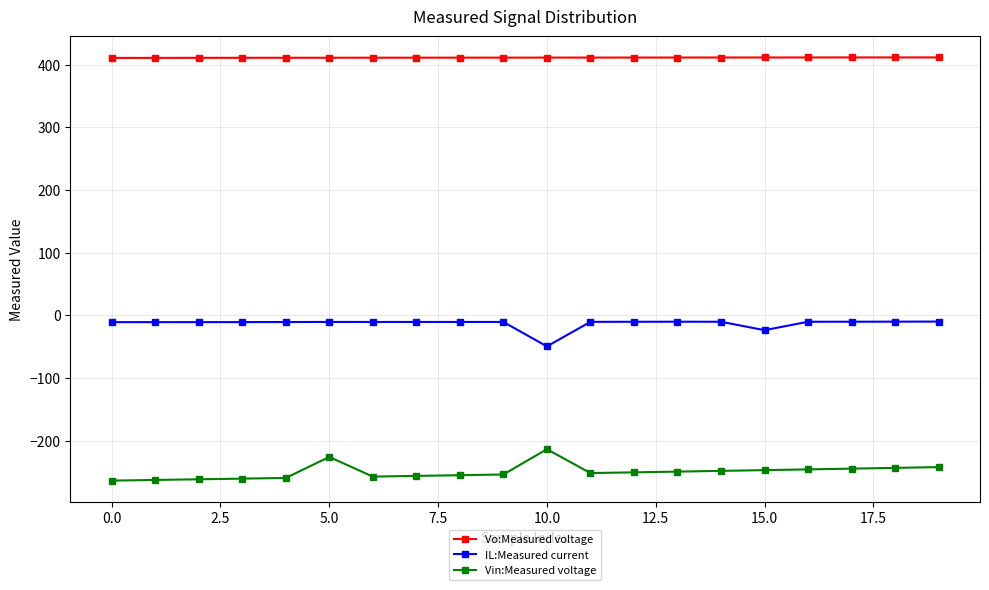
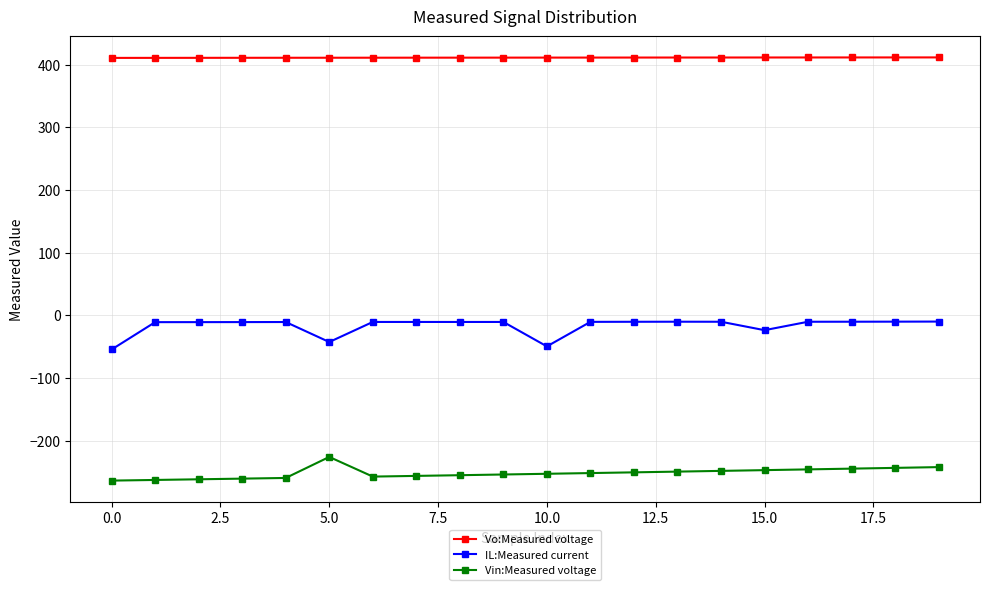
  {
    "Vo:Measured voltage": {
      "0.0": 410,
      "5.0": 410,
      "10.0": 410,
      "15.0": 410
    },
    "IL:Measured current": {
-     "0.0": -10,
-     "5.0": -10,
+     "0.0": -50,
+     "5.0": -40,
      "10.0": -50,
      "15.0": -20
    },
    "Vin:Measured voltage": {
      "0.0": -260,
      "5.0": -230,
-     "10.0": -210,
+     "10.0": -250,
      "15.0": -250
    }
  }
